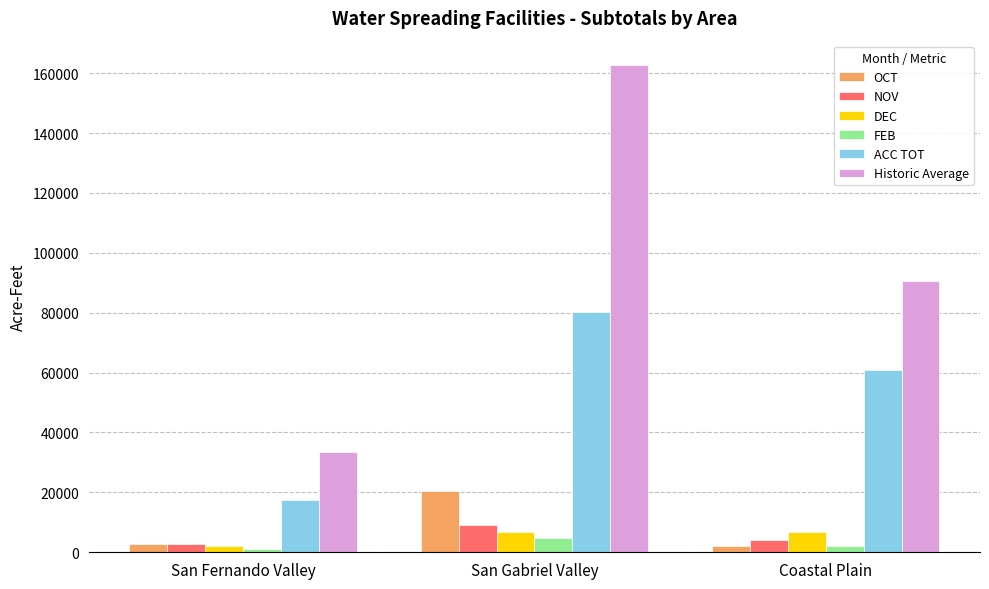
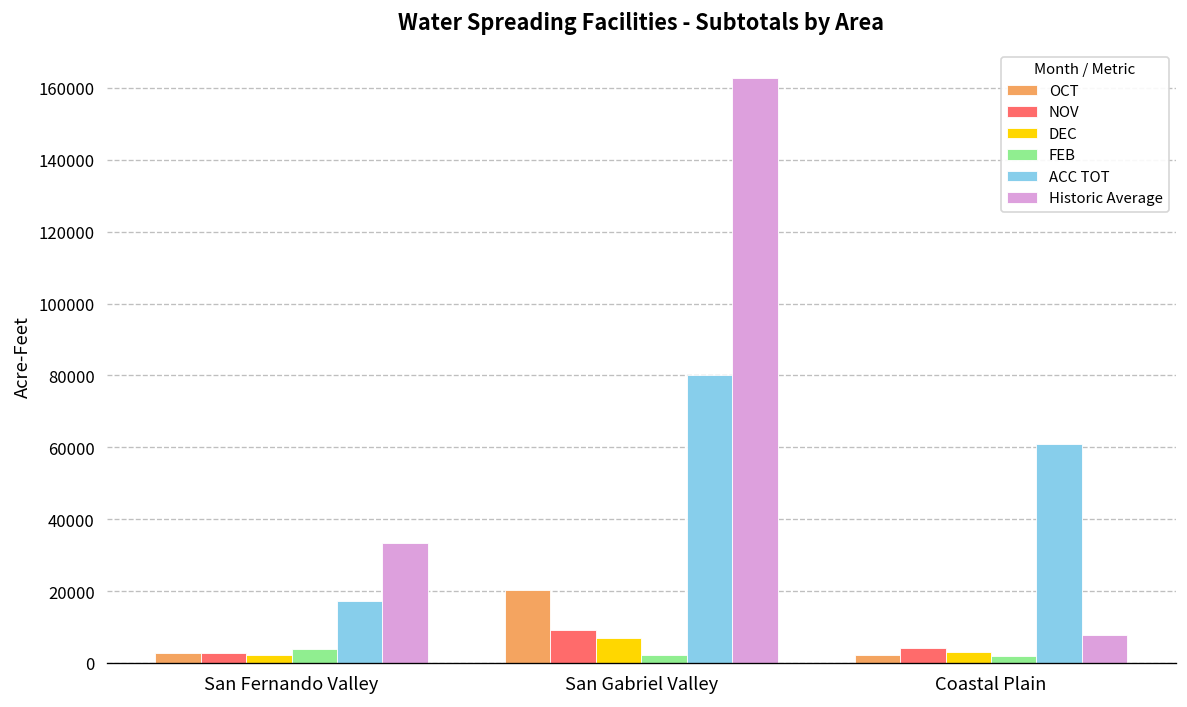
  {
    "DEC": {
      "San Fernando Valley": 2000,
      "San Gabriel Valley": 7000,
-     "Coastal Plain": 7000
+     "Coastal Plain": 3000
    },
    "FEB": {
-     "San Fernando Valley": 1000,
-     "San Gabriel Valley": 5000,
+     "San Fernando Valley": 4000,
+     "San Gabriel Valley": 2000,
      "Coastal Plain": 2000
    },
    "ACC TOT": {
      "San Fernando Valley": 17000,
      "San Gabriel Valley": 80000,
      "Coastal Plain": 61000
    },
    "Historic Average": {
      "San Fernando Valley": 33000,
      "San Gabriel Valley": 163000,
-     "Coastal Plain": 90000
+     "Coastal Plain": 8000
    }
  }
